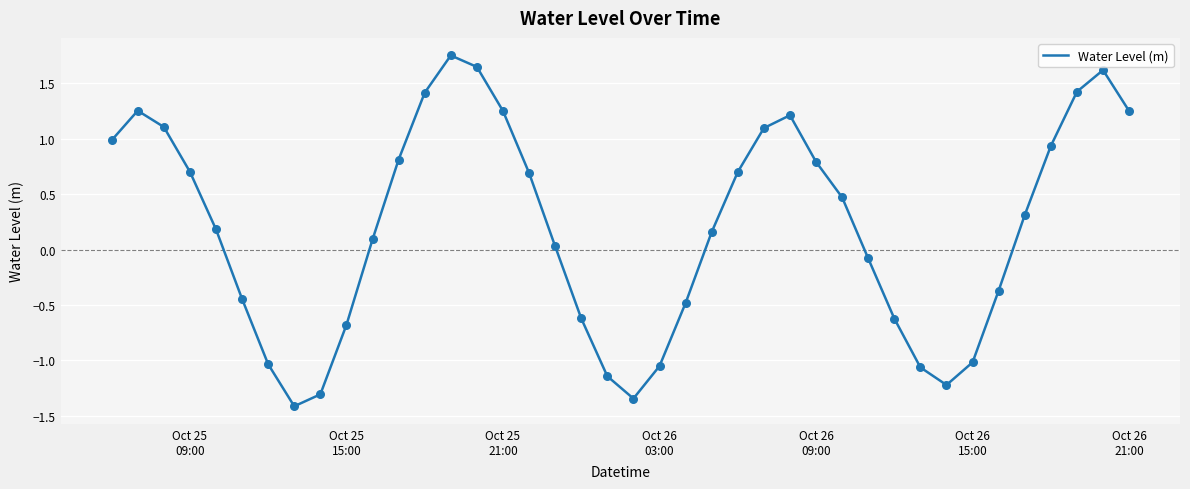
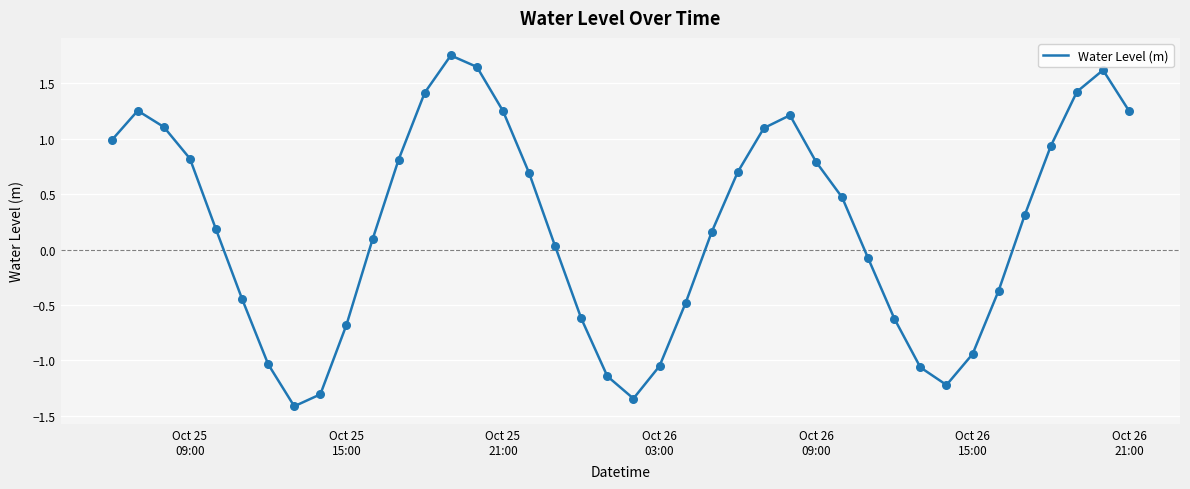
  {
-   "Oct 25 09:00": 0.70,
+   "Oct 25 09:00": 0.82,
    "Oct 25 15:00": -0.68,
    "Oct 25 21:00": 1.25,
    "Oct 26 03:00": -1.05,
    "Oct 26 09:00": 0.79,
-   "Oct 26 15:00": -1.02,
+   "Oct 26 15:00": -0.94,
    "Oct 26 21:00": 1.25
  }
